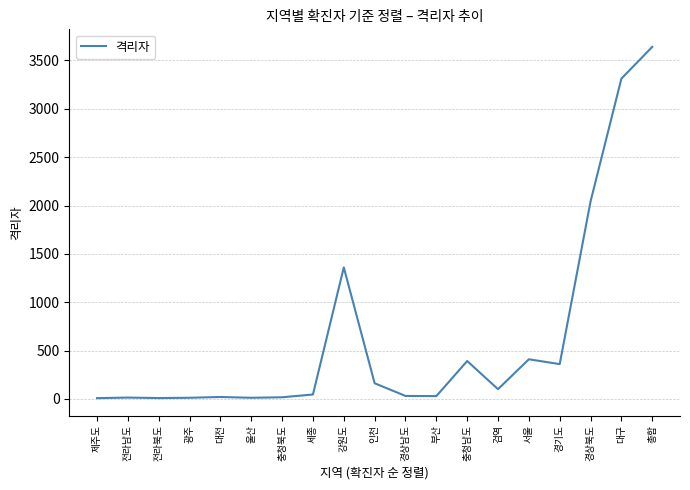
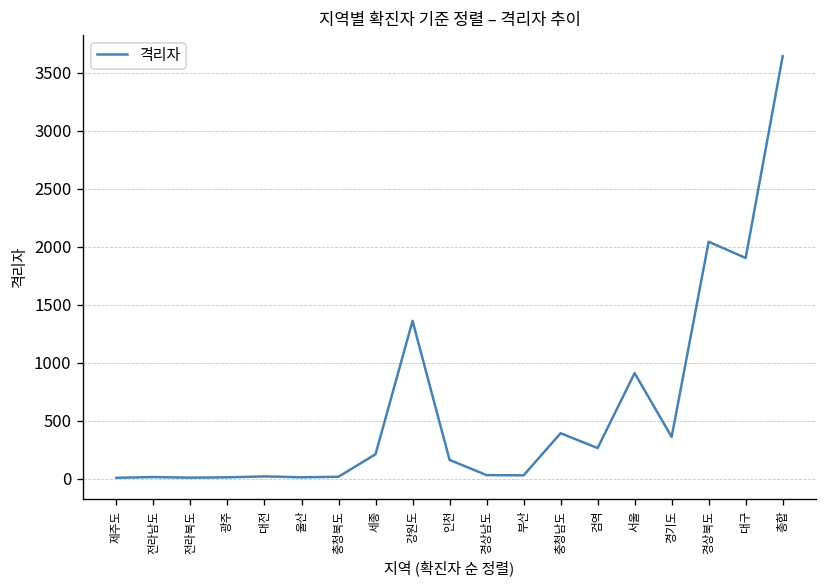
  {
    "제주도": 0,
    "전라남도": 0,
    "전라북도": 0,
    "광주": 0,
    "대전": 0,
    "울산": 0,
    "충청북도": 0,
-   "세종": 0,
+   "세종": 200,
    "강원도": 1400,
    "인천": 200,
    "경상남도": 0,
    "부산": 0,
    "충청남도": 400,
-   "검역": 100,
-   "서울": 400,
+   "검역": 300,
+   "서울": 900,
    "경기도": 400,
    "경상북도": 2000,
-   "대구": 3300,
+   "대구": 1900,
    "총합": 3600
  }
